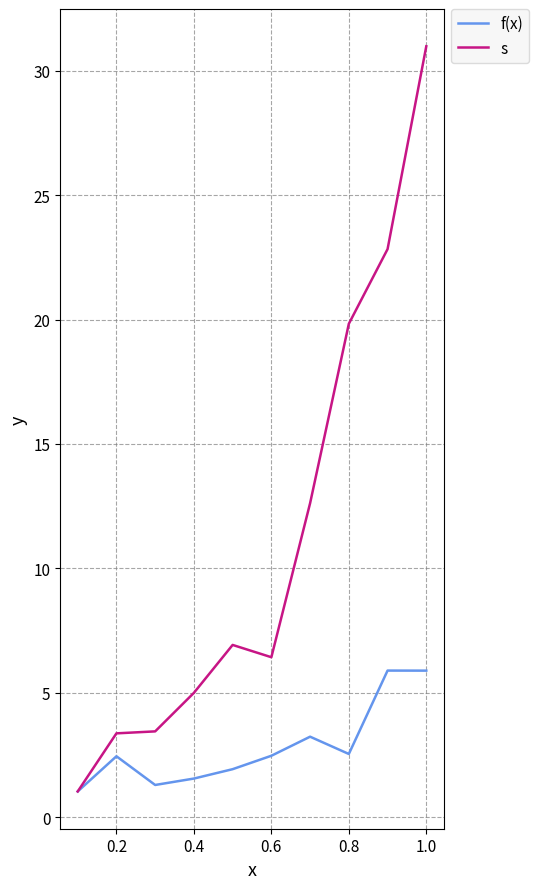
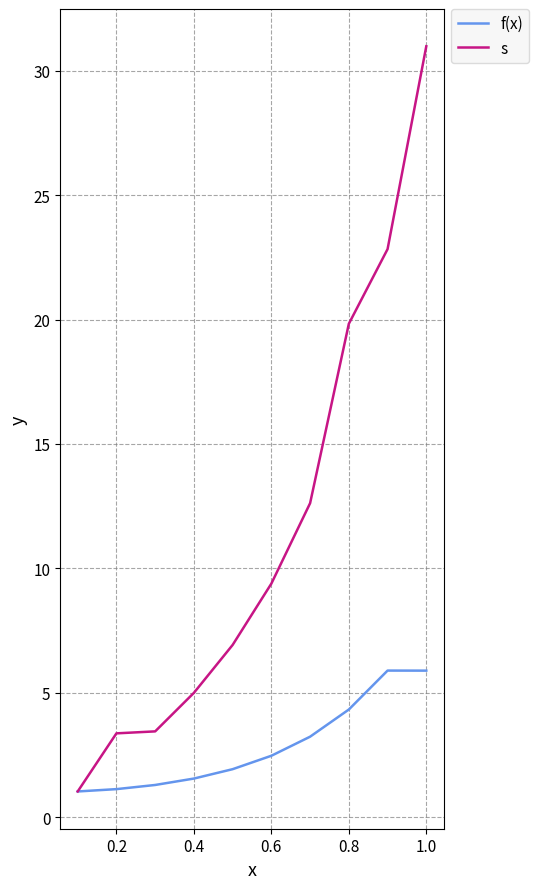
  {
    "f(x)": {
-     "0.2": 2.4,
+     "0.2": 1.1,
      "0.4": 1.5,
      "0.6": 2.5,
-     "0.8": 2.5,
+     "0.8": 4.3,
      "1.0": 5.9
    },
    "s": {
      "0.2": 3.4,
      "0.4": 5.0,
-     "0.6": 6.4,
+     "0.6": 9.4,
      "0.8": 19.8,
      "1.0": 31.0
    }
  }
